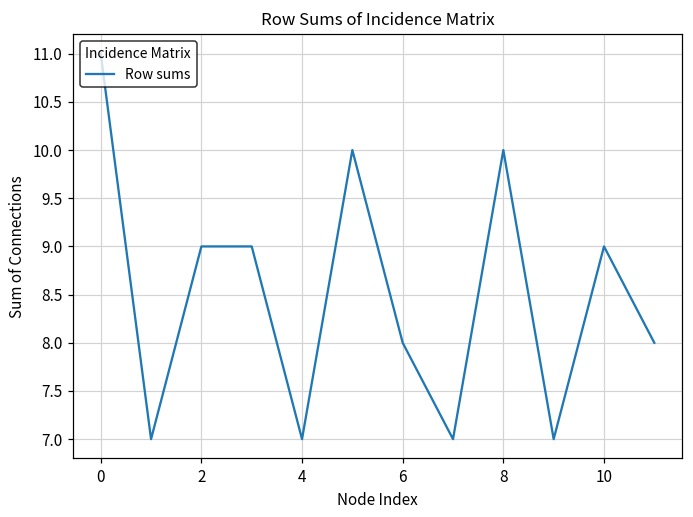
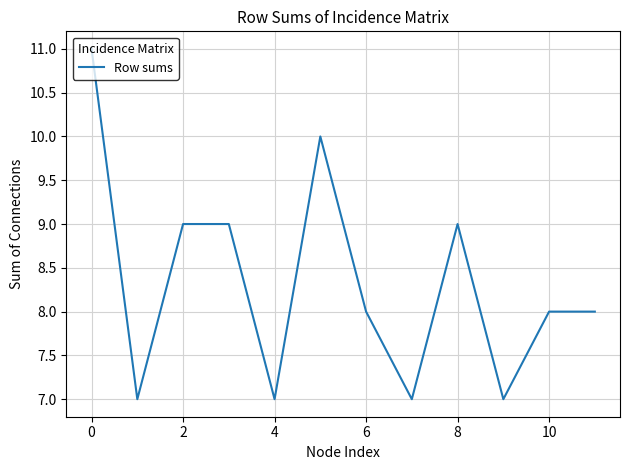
  {
    "2": 9,
    "4": 7,
    "6": 8,
-   "8": 10,
-   "10": 9
+   "8": 9,
+   "10": 8
  }
